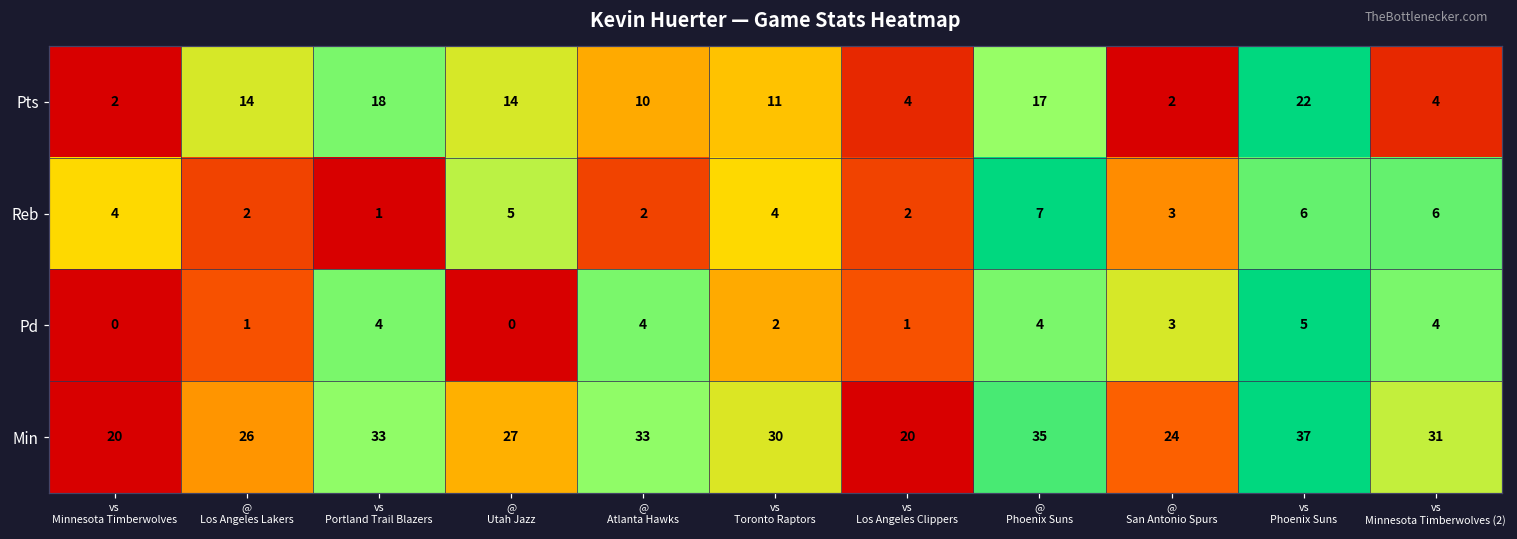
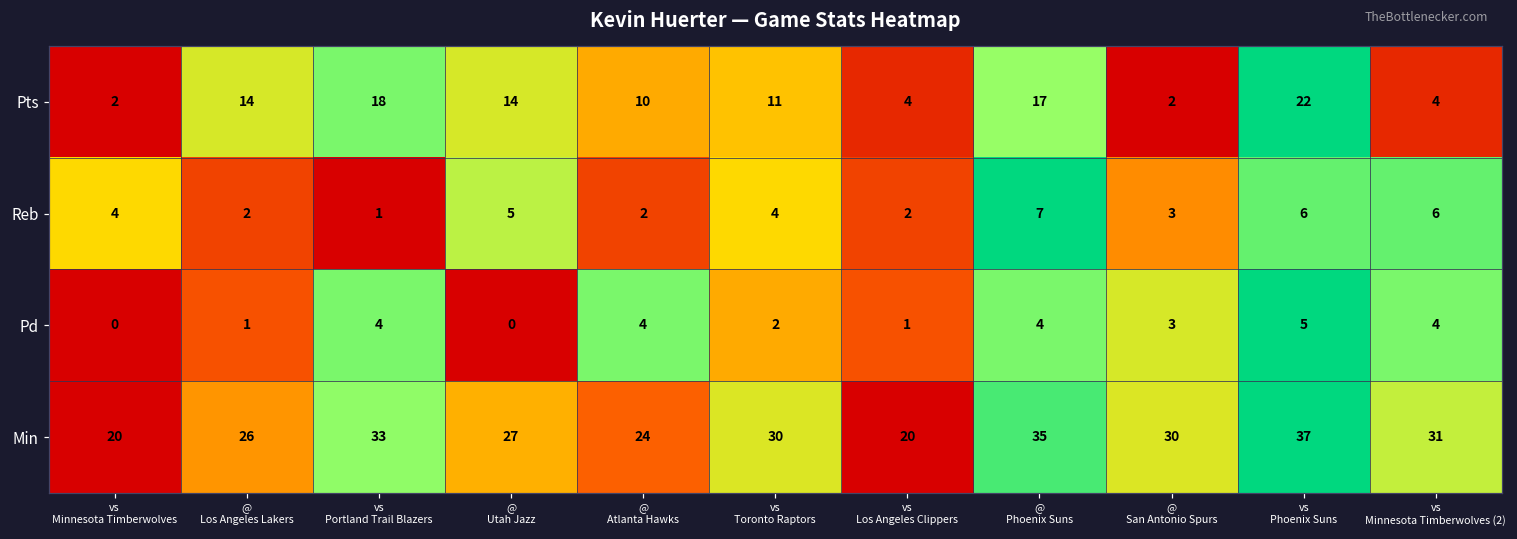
  {
    "Pts": {
      "vs Minnesota Timberwolves": 2,
      "@ Los Angeles Lakers": 14,
      "vs Portland Trail Blazers": 18,
      "@ Utah Jazz": 14,
      "@ Atlanta Hawks": 10,
      "vs Toronto Raptors": 11,
      "vs Los Angeles Clippers": 4,
      "@ Phoenix Suns": 17,
      "@ San Antonio Spurs": 2,
      "vs Phoenix Suns": 22,
      "vs Minnesota Timberwolves (2)": 4
    },
    "Reb": {
      "vs Minnesota Timberwolves": 4,
      "@ Los Angeles Lakers": 2,
      "vs Portland Trail Blazers": 1,
      "@ Utah Jazz": 5,
      "@ Atlanta Hawks": 2,
      "vs Toronto Raptors": 4,
      "vs Los Angeles Clippers": 2,
      "@ Phoenix Suns": 7,
      "@ San Antonio Spurs": 3,
      "vs Phoenix Suns": 6,
      "vs Minnesota Timberwolves (2)": 6
    },
    "Pd": {
      "vs Minnesota Timberwolves": 0,
      "@ Los Angeles Lakers": 1,
      "vs Portland Trail Blazers": 4,
      "@ Utah Jazz": 0,
      "@ Atlanta Hawks": 4,
      "vs Toronto Raptors": 2,
      "vs Los Angeles Clippers": 1,
      "@ Phoenix Suns": 4,
      "@ San Antonio Spurs": 3,
      "vs Phoenix Suns": 5,
      "vs Minnesota Timberwolves (2)": 4
    },
    "Min": {
      "vs Minnesota Timberwolves": 20,
      "@ Los Angeles Lakers": 26,
      "vs Portland Trail Blazers": 33,
      "@ Utah Jazz": 27,
-     "@ Atlanta Hawks": 33,
+     "@ Atlanta Hawks": 24,
      "vs Toronto Raptors": 30,
      "vs Los Angeles Clippers": 20,
      "@ Phoenix Suns": 35,
-     "@ San Antonio Spurs": 24,
+     "@ San Antonio Spurs": 30,
      "vs Phoenix Suns": 37,
      "vs Minnesota Timberwolves (2)": 31
    }
  }
